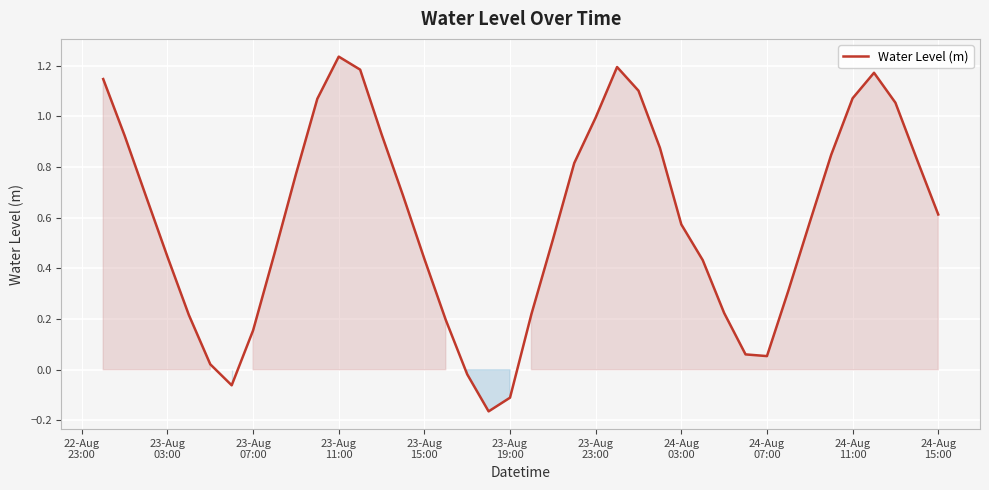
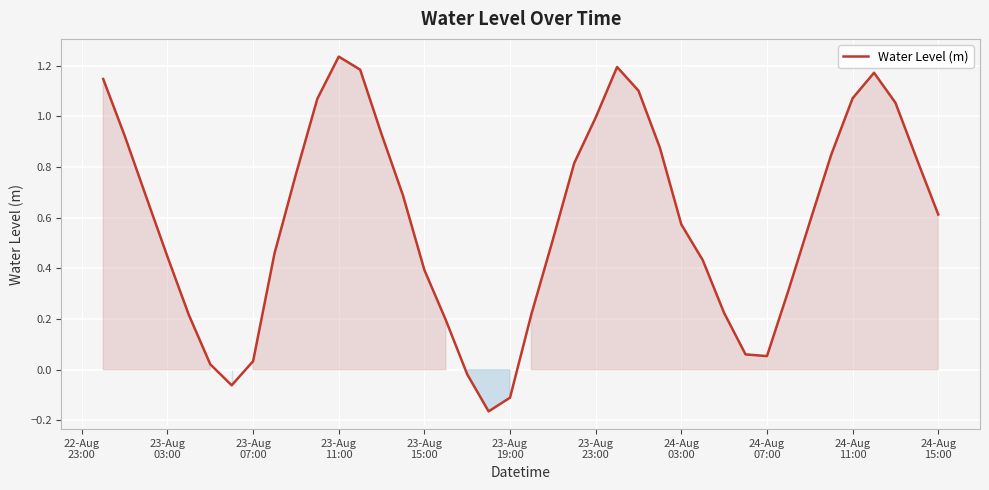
  {
    "23-Aug 03:00": 0.45,
-   "23-Aug 07:00": 0.16,
+   "23-Aug 07:00": 0.03,
    "23-Aug 11:00": 1.24,
-   "23-Aug 15:00": 0.44,
+   "23-Aug 15:00": 0.39,
    "23-Aug 19:00": -0.11,
    "23-Aug 23:00": 0.99,
    "24-Aug 03:00": 0.57,
    "24-Aug 07:00": 0.05,
    "24-Aug 11:00": 1.07,
    "24-Aug 15:00": 0.61
  }
